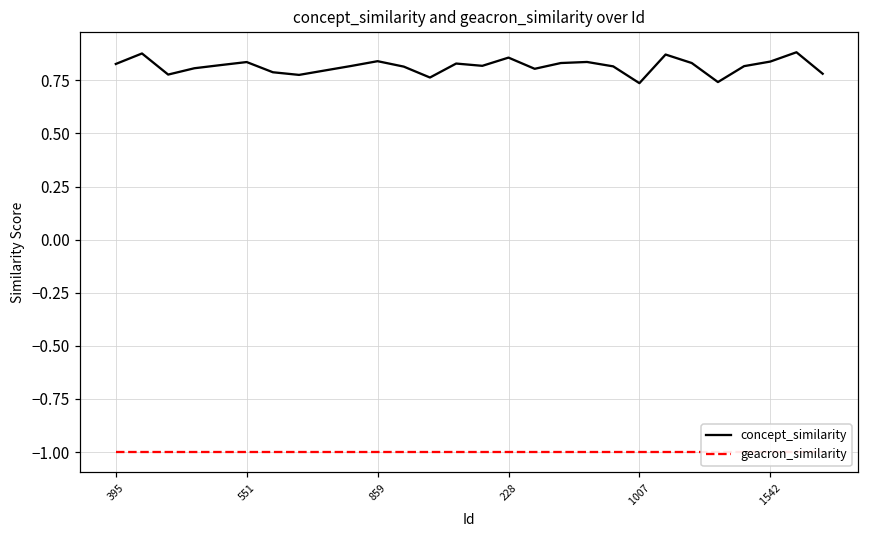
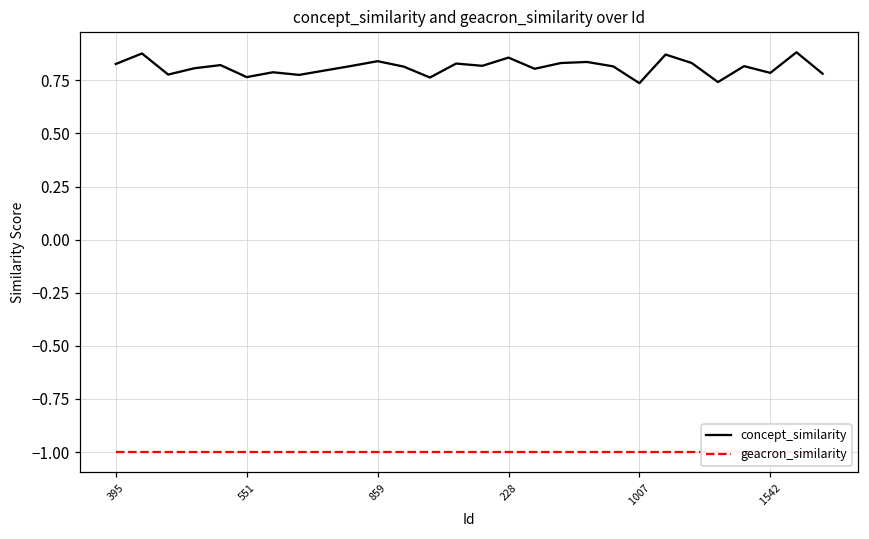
  {
    "concept_similarity": {
      "395": 0.83,
-     "551": 0.84,
+     "551": 0.76,
      "859": 0.84,
      "228": 0.86,
      "1007": 0.74,
-     "1542": 0.84
+     "1542": 0.78
    },
    "geacron_similarity": {
      "395": -1.00,
      "551": -1.00,
      "859": -1.00,
      "228": -1.00,
      "1007": -1.00
    }
  }
